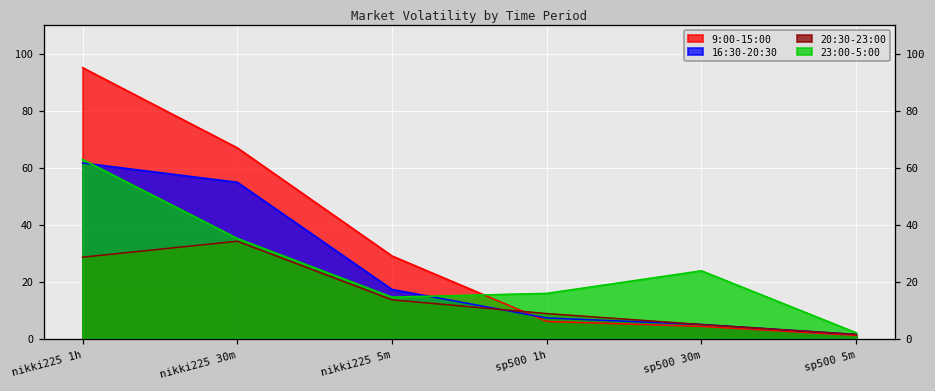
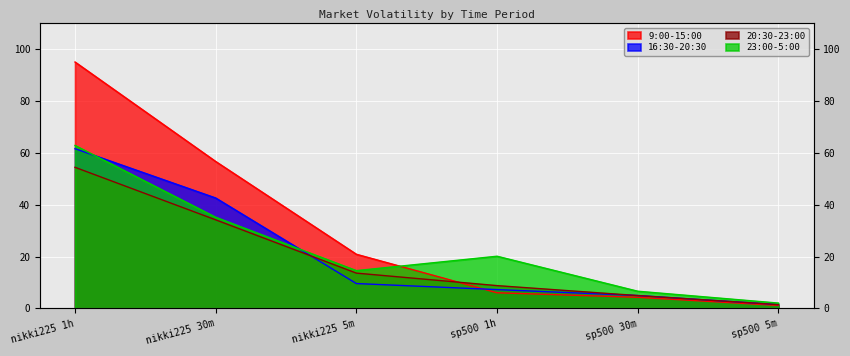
  {
    "9:00-15:00": {
      "nikki225 1h": 95,
-     "nikki225 30m": 67,
-     "nikki225 5m": 29,
+     "nikki225 30m": 57,
+     "nikki225 5m": 21,
      "sp500 1h": 6
    },
    "16:30-20:30": {
      "nikki225 1h": 62,
-     "nikki225 30m": 55,
-     "nikki225 5m": 17,
+     "nikki225 30m": 43,
+     "nikki225 5m": 10,
      "sp500 1h": 7
    },
    "20:30-23:00": {
-     "nikki225 1h": 29,
+     "nikki225 1h": 54,
      "nikki225 30m": 34,
      "sp500 1h": 9
    },
    "23:00-5:00": {
      "nikki225 1h": 63,
      "nikki225 30m": 35,
-     "sp500 1h": 16,
-     "sp500 30m": 24
+     "sp500 1h": 20,
+     "sp500 30m": 7
    }
  }
